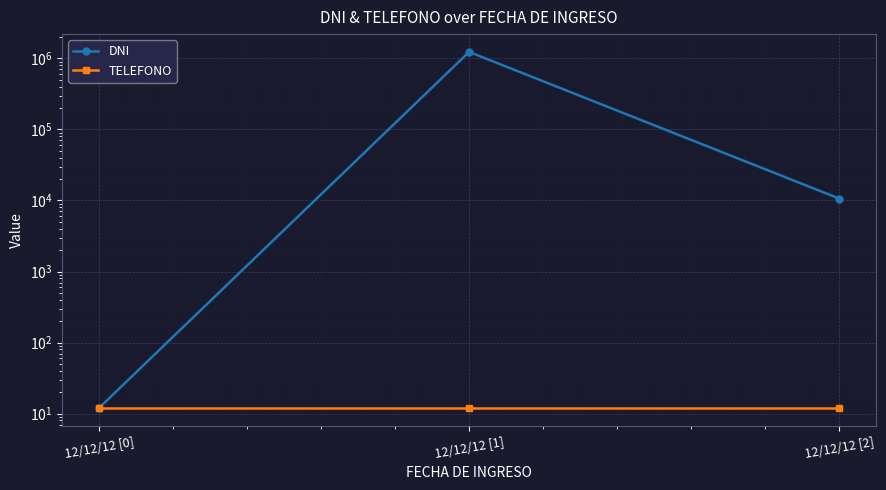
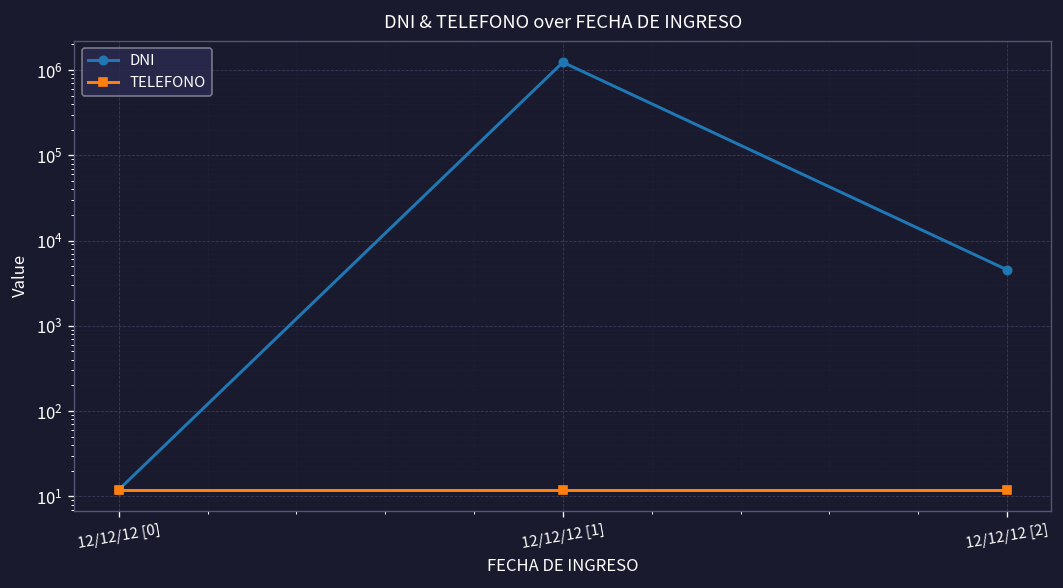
  {
    "DNI": {
      "12/12/12 [1]": 1200000,
-     "12/12/12 [2]": 11000
+     "12/12/12 [2]": 5000
    },
    "TELEFONO": {
      "12/12/12 [1]": 12,
      "12/12/12 [2]": 12
    }
  }
